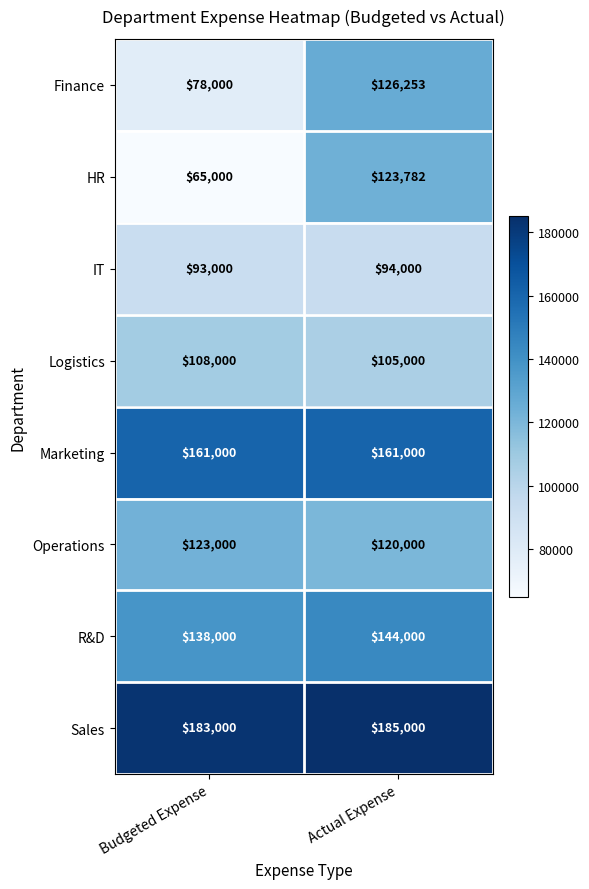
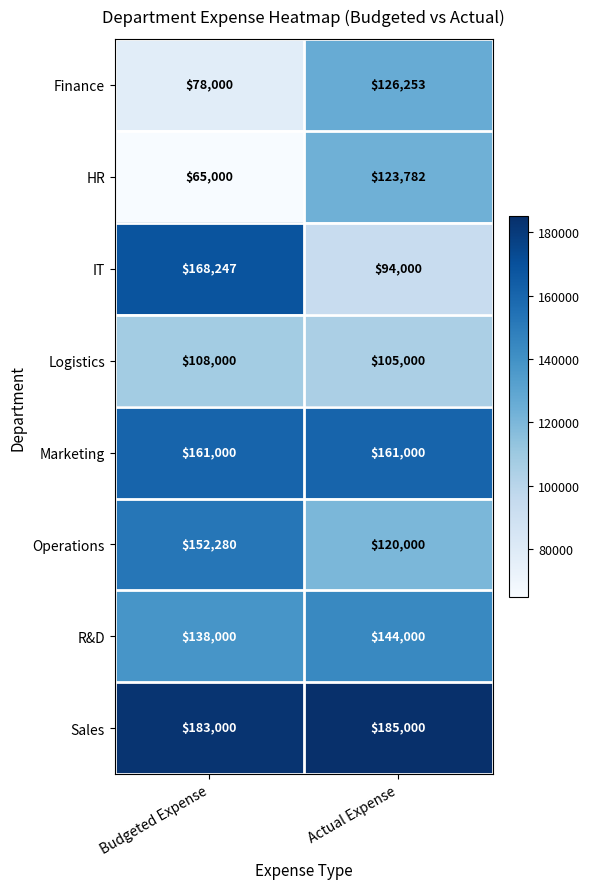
  {
    "Finance": {
      "Budgeted Expense": "$78,000",
      "Actual Expense": "$126,253"
    },
    "HR": {
      "Budgeted Expense": "$65,000",
      "Actual Expense": "$123,782"
    },
    "IT": {
-     "Budgeted Expense": "$93,000",
+     "Budgeted Expense": "$168,247",
      "Actual Expense": "$94,000"
    },
    "Logistics": {
      "Budgeted Expense": "$108,000",
      "Actual Expense": "$105,000"
    },
    "Marketing": {
      "Budgeted Expense": "$161,000",
      "Actual Expense": "$161,000"
    },
    "Operations": {
-     "Budgeted Expense": "$123,000",
+     "Budgeted Expense": "$152,280",
      "Actual Expense": "$120,000"
    },
    "R&D": {
      "Budgeted Expense": "$138,000",
      "Actual Expense": "$144,000"
    },
    "Sales": {
      "Budgeted Expense": "$183,000",
      "Actual Expense": "$185,000"
    }
  }
